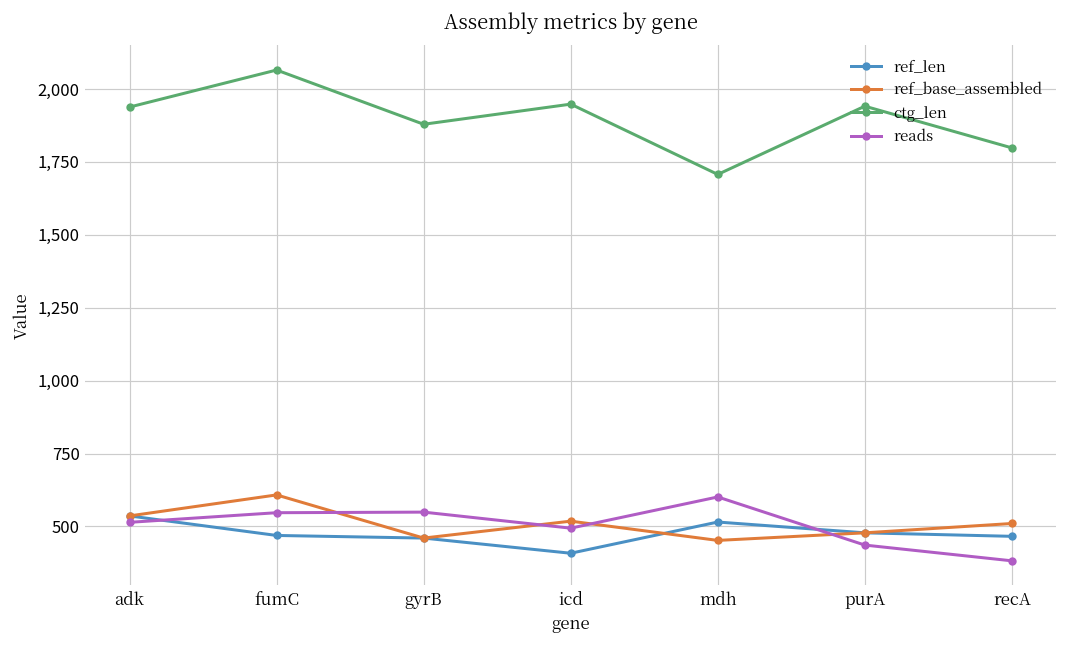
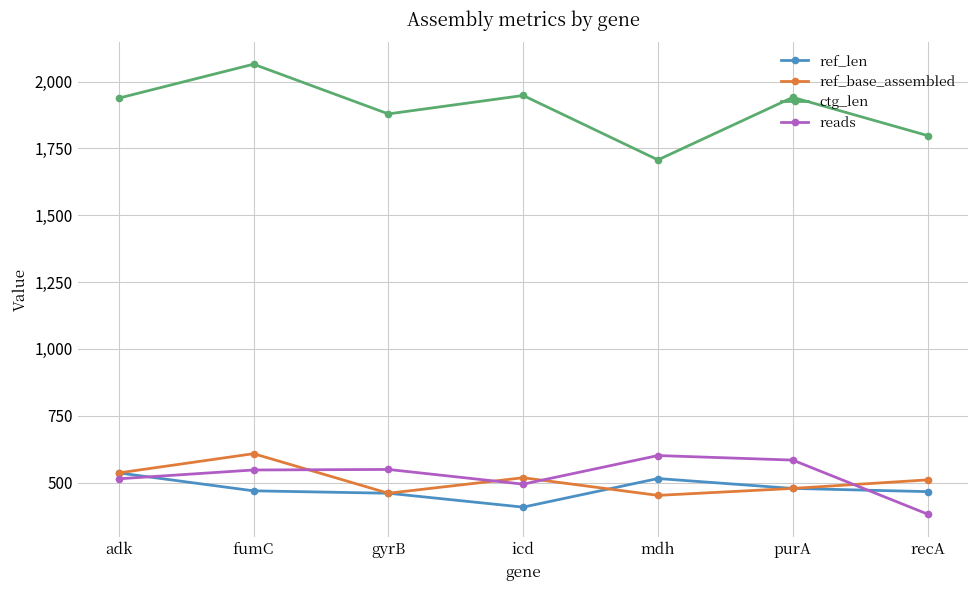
  {
    "ref_len": {
      "fumC": "470",
      "icd": "410",
      "mdh": "520",
      "recA": "470"
    },
    "ref_base_assembled": {
      "fumC": "610",
      "icd": "520",
      "mdh": "450",
      "recA": "510"
    },
    "ctg_len": {
      "adk": "1,940",
      "fumC": "2,070",
      "gyrB": "1,880",
      "icd": "1,950",
      "mdh": "1,710",
      "purA": "1,940",
      "recA": "1,800"
    },
    "reads": {
      "adk": "510",
      "fumC": "550",
      "gyrB": "550",
      "icd": "490",
      "mdh": "600",
-     "purA": "440",
+     "purA": "580",
      "recA": "380"
    }
  }
